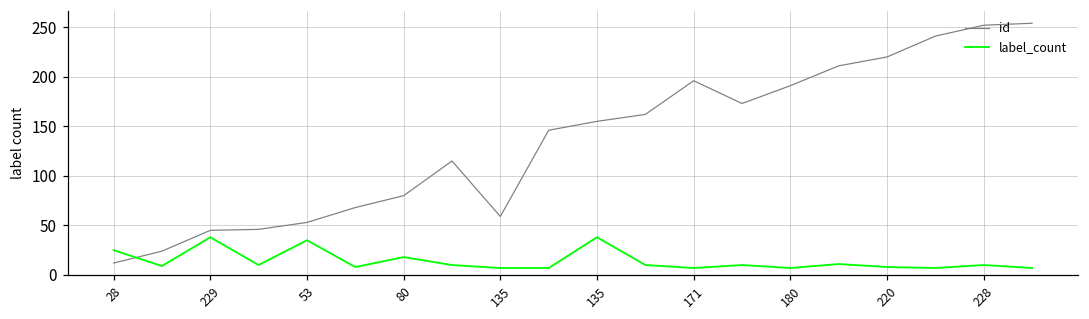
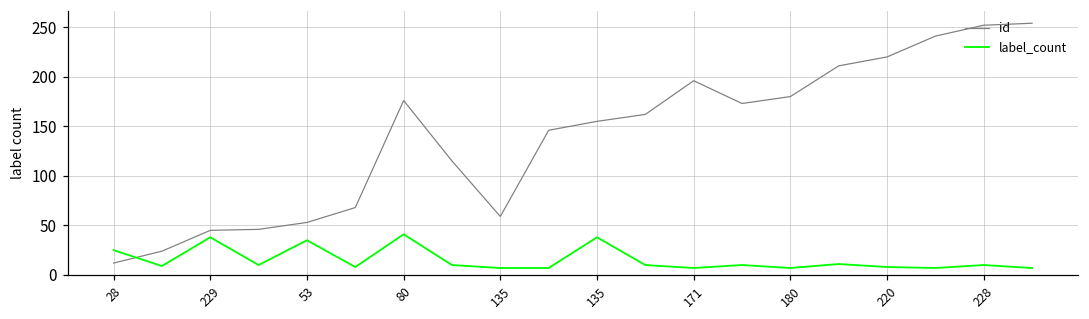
  {
    "id": {
      "28": 10,
      "229": 50,
      "53": 50,
-     "80": 80,
+     "80": 180,
      "171": 200,
-     "180": 190,
+     "180": 180,
      "220": 220,
      "228": 250
    },
    "label_count": {
      "28": 30,
      "229": 40,
      "53": 40,
-     "80": 20,
+     "80": 40,
      "171": 10,
      "180": 10,
      "220": 10,
      "228": 10
    }
  }
